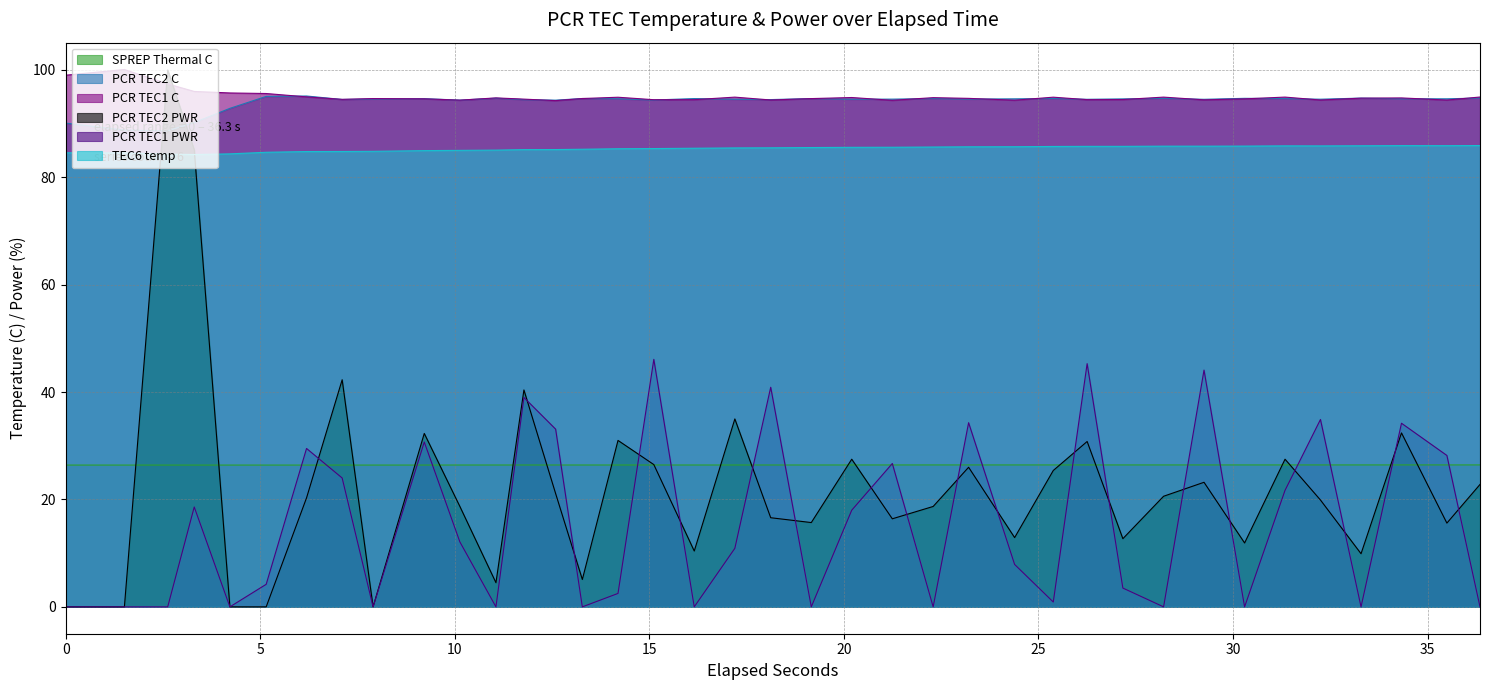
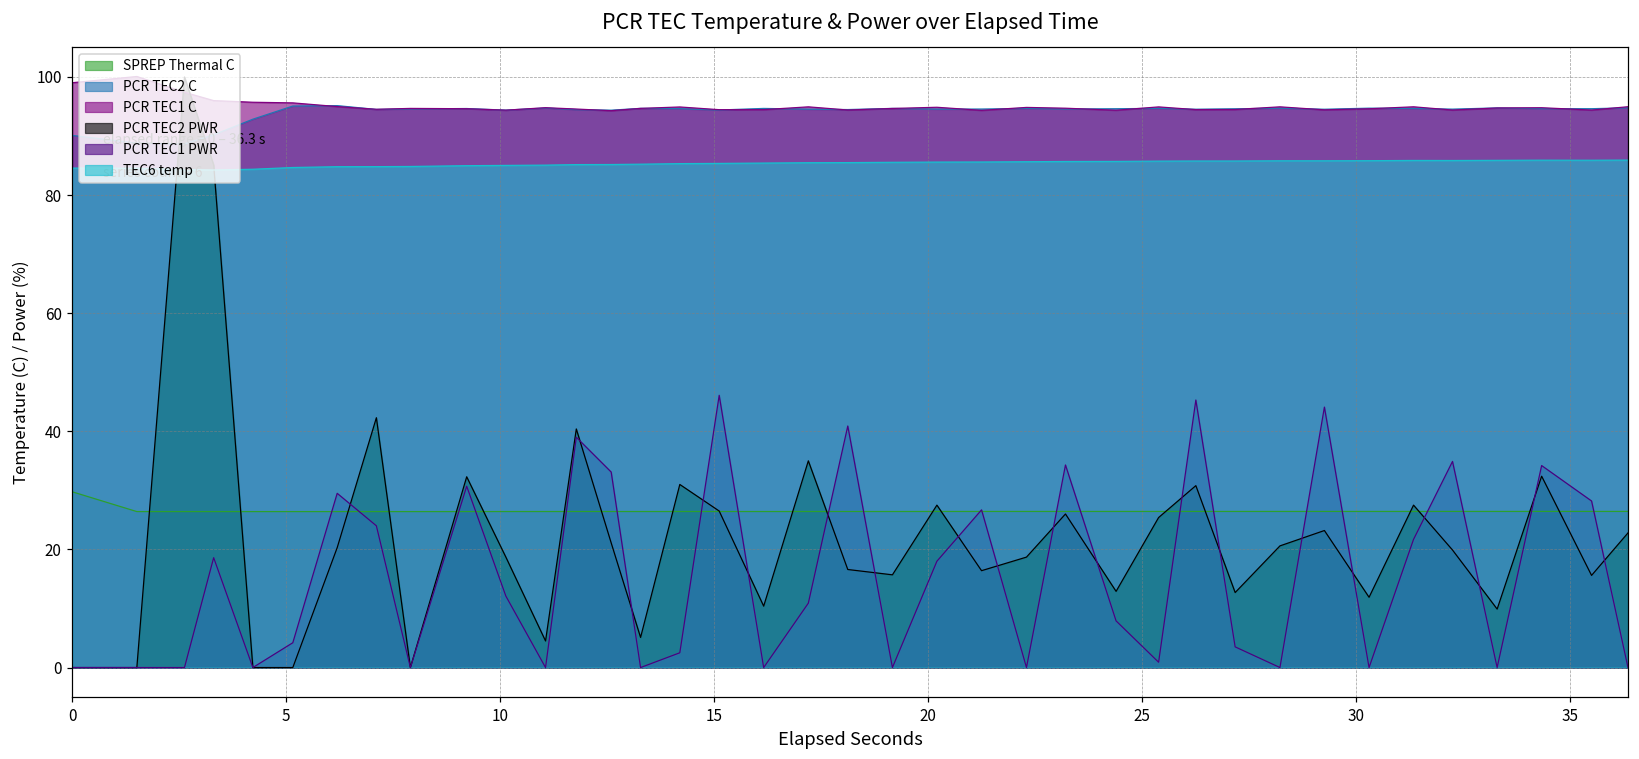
  {
    "SPREP Thermal C": {
-     "0": 26
+     "0": 30
    },
    "PCR TEC2 C": {
      "0": 90
    },
    "TEC6 temp": {
      "0": 85
    }
  }
